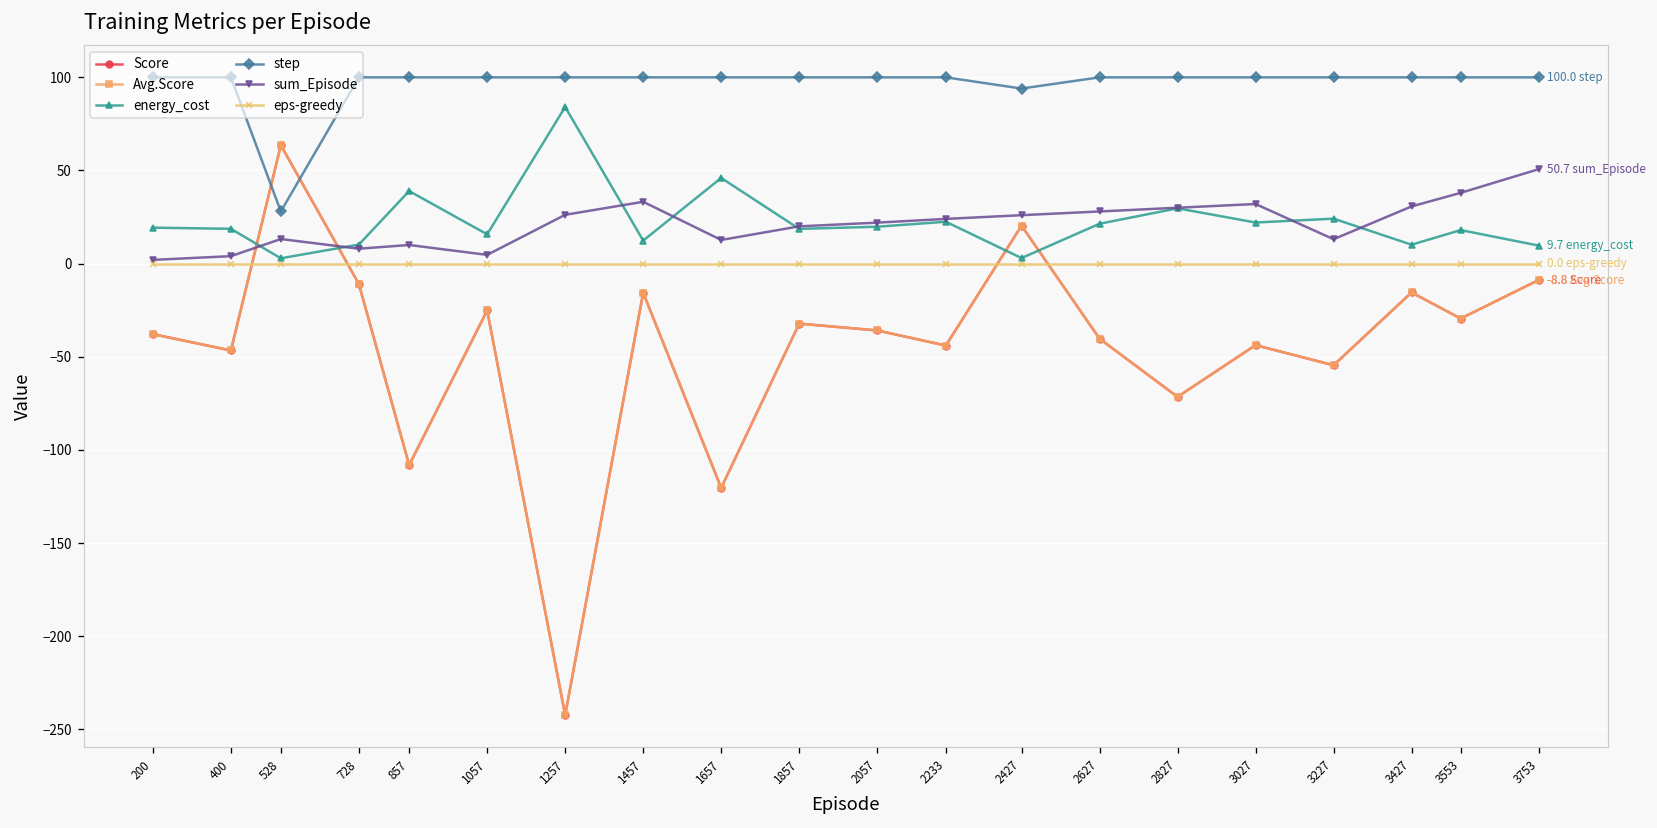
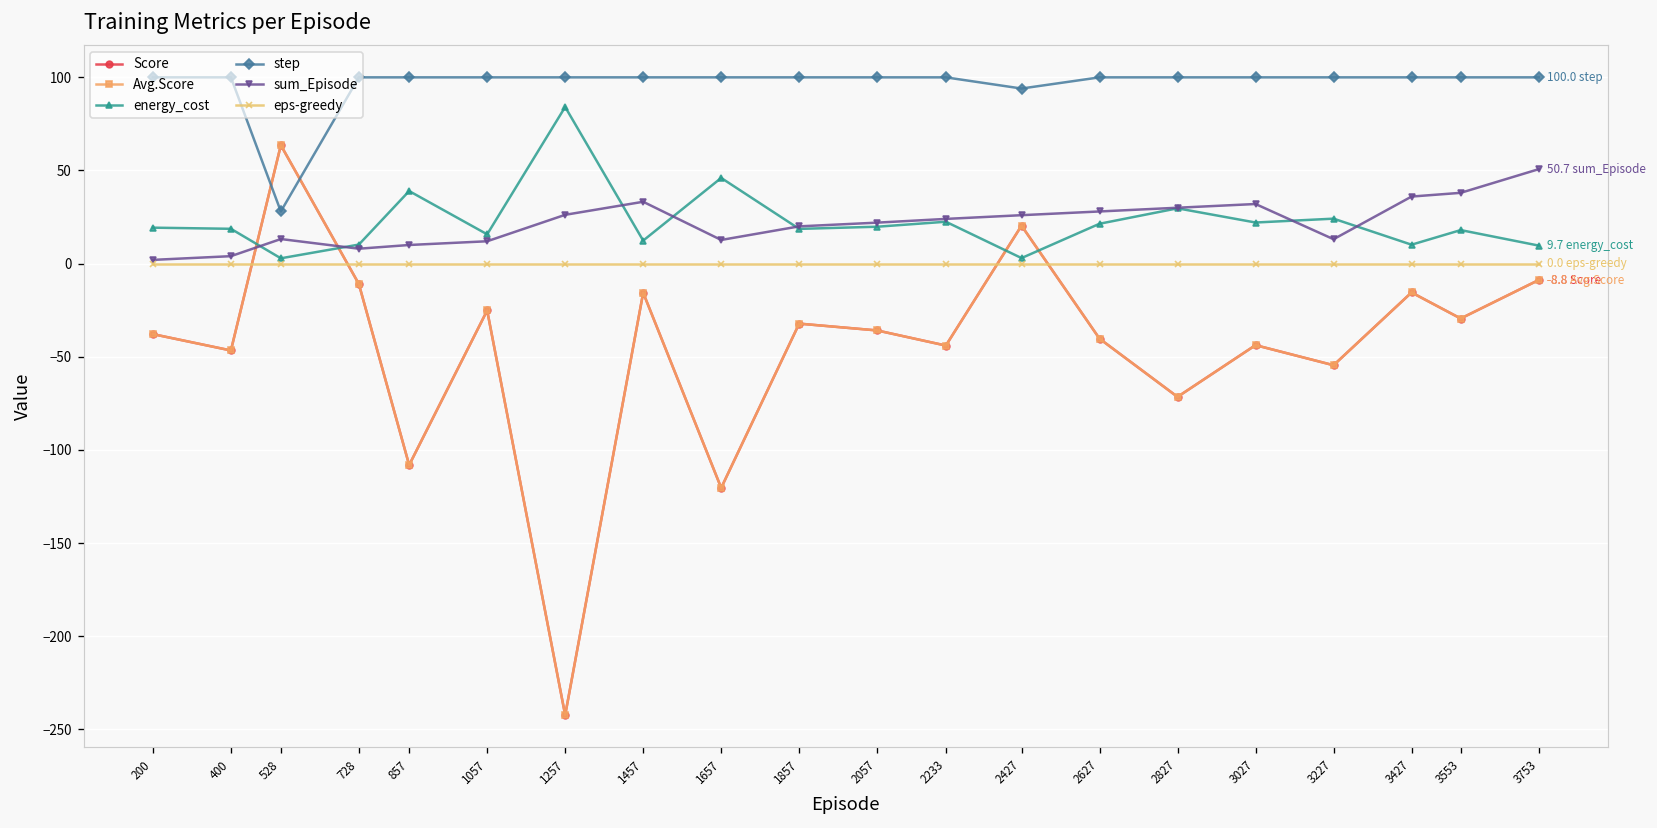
  {
    "sum_Episode": {
      "200": 2,
      "400": 4,
      "528": 13,
      "728": 8,
      "857": 10,
-     "1057": 5,
+     "1057": 12,
      "1257": 26,
      "1457": 33,
      "1657": 13,
      "2057": 22,
      "2427": 26,
      "2627": 28,
      "3027": 32,
      "3227": 13,
-     "3427": 31,
+     "3427": 36,
      "3553": 38
    }
  }
